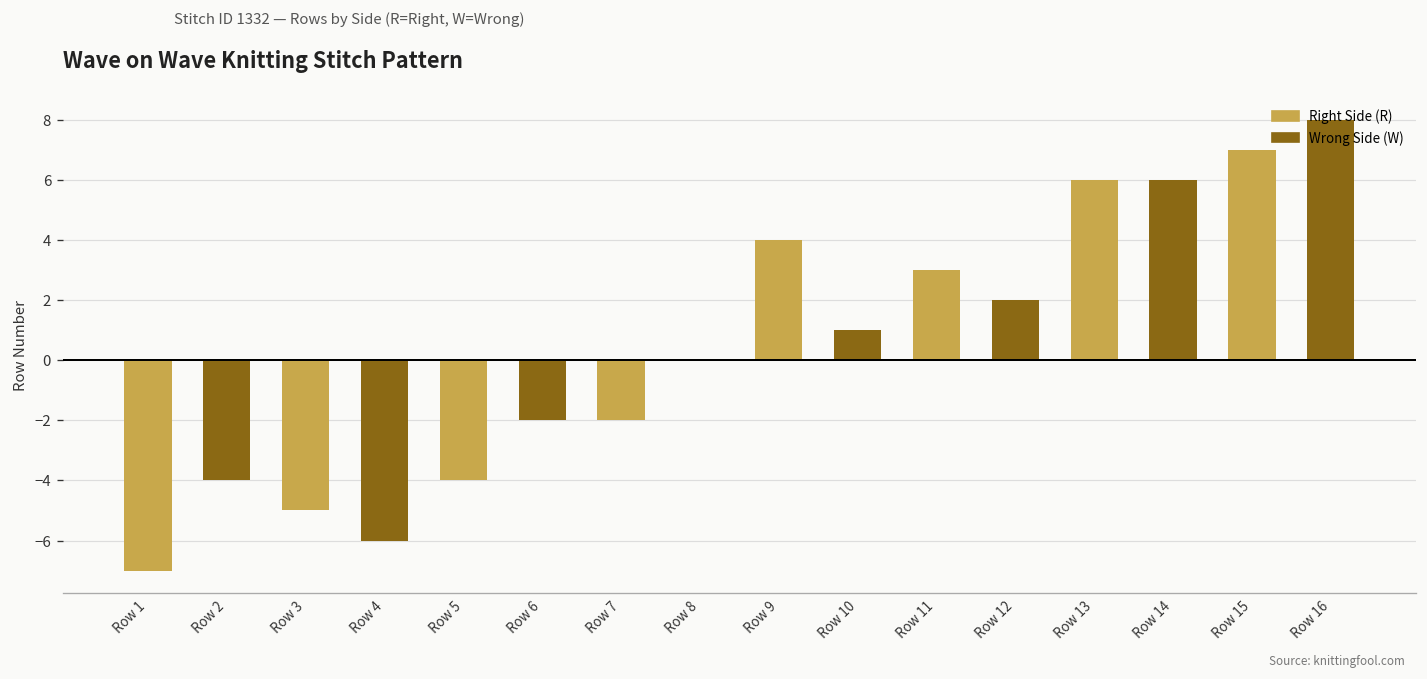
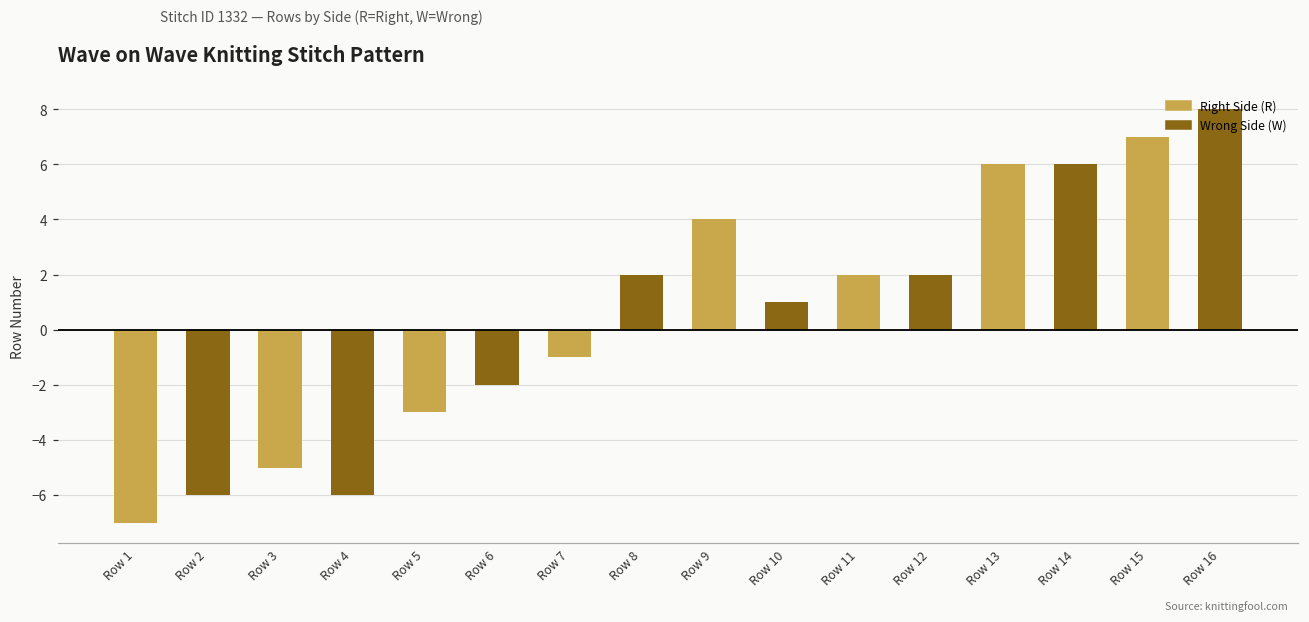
  {
    "Row 1": -7.0,
-   "Row 2": -4.0,
+   "Row 2": -6.0,
    "Row 3": -5.0,
    "Row 4": -6.0,
-   "Row 5": -4.0,
+   "Row 5": -3.0,
    "Row 6": -2.0,
-   "Row 7": -2.0,
-   "Row 8": 0.0,
+   "Row 7": -1.0,
+   "Row 8": 2.0,
    "Row 9": 4.0,
    "Row 10": 1.0,
-   "Row 11": 3.0,
+   "Row 11": 2.0,
    "Row 12": 2.0,
    "Row 13": 6.0,
    "Row 14": 6.0,
    "Row 15": 7.0,
    "Row 16": 8.0
  }
